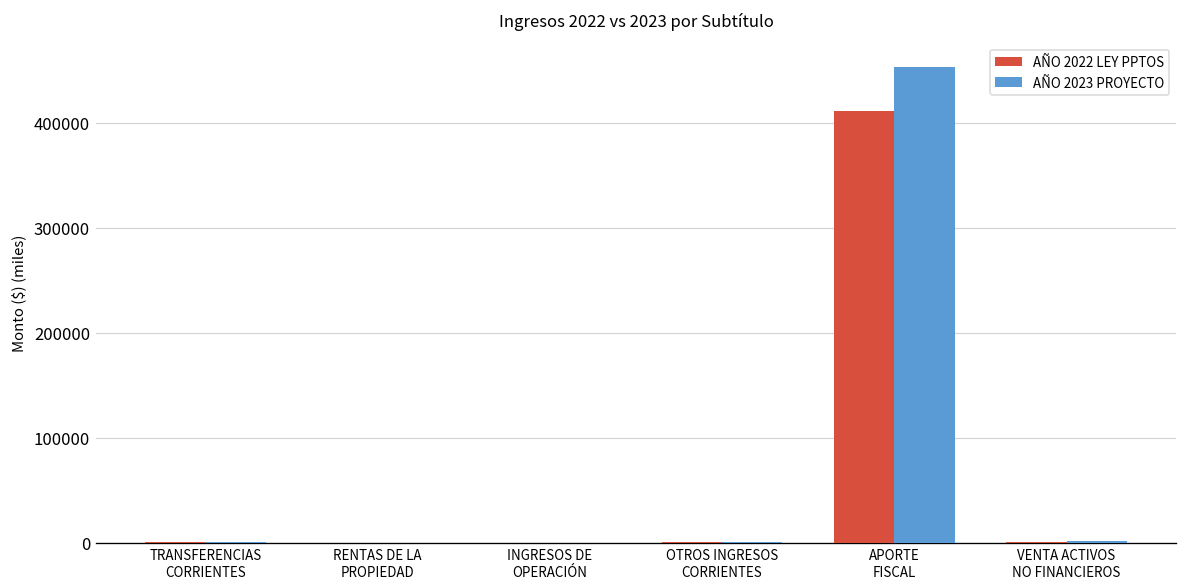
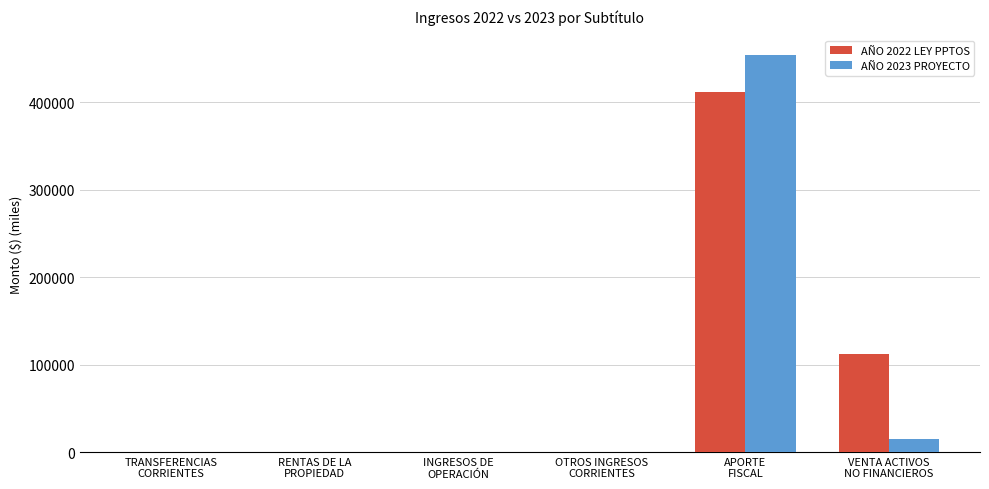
  {
    "AÑO 2022 LEY PPTOS": {
      "APORTE FISCAL": 410000,
-     "VENTA ACTIVOS NO FINANCIEROS": 0
+     "VENTA ACTIVOS NO FINANCIEROS": 110000
    },
    "AÑO 2023 PROYECTO": {
      "APORTE FISCAL": 450000,
-     "VENTA ACTIVOS NO FINANCIEROS": 0
+     "VENTA ACTIVOS NO FINANCIEROS": 20000
    }
  }
